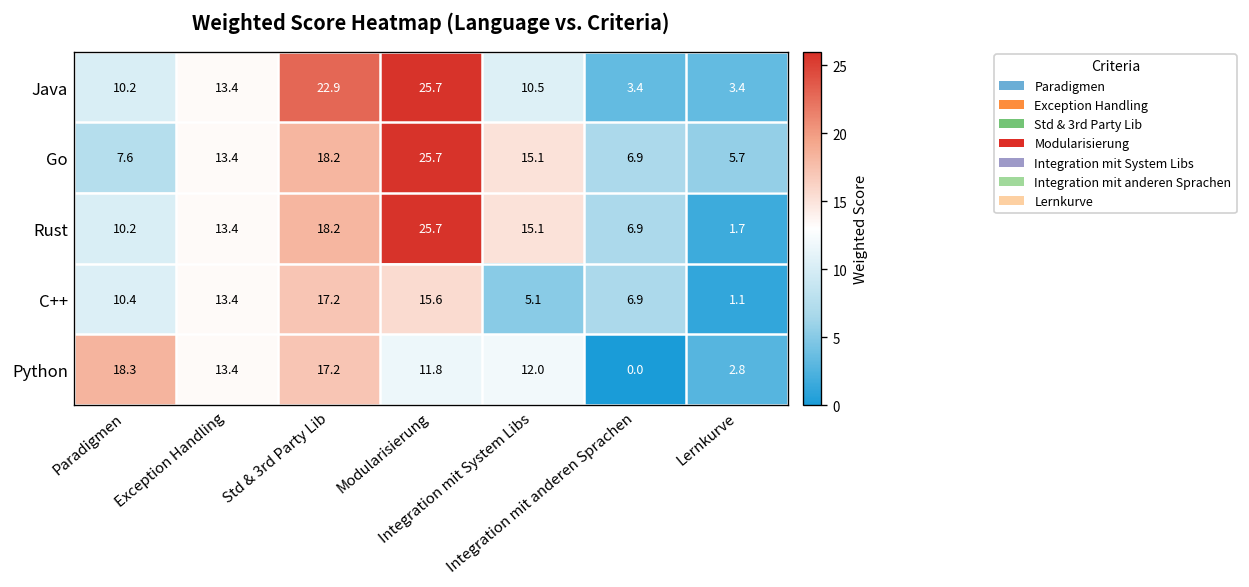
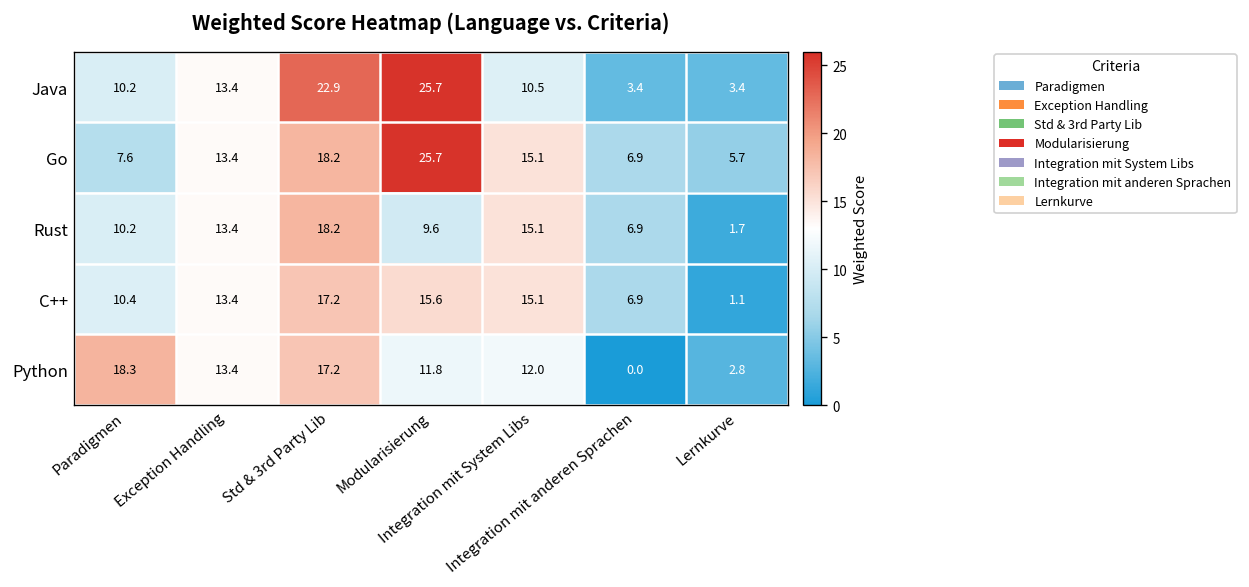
  {
    "Java": {
      "Paradigmen": 10.2,
      "Exception Handling": 13.4,
      "Std & 3rd Party Lib": 22.9,
      "Modularisierung": 25.7,
      "Integration mit System Libs": 10.5,
      "Integration mit anderen Sprachen": 3.4,
      "Lernkurve": 3.4
    },
    "Go": {
      "Paradigmen": 7.6,
      "Exception Handling": 13.4,
      "Std & 3rd Party Lib": 18.2,
      "Modularisierung": 25.7,
      "Integration mit System Libs": 15.1,
      "Integration mit anderen Sprachen": 6.9,
      "Lernkurve": 5.7
    },
    "Rust": {
      "Paradigmen": 10.2,
      "Exception Handling": 13.4,
      "Std & 3rd Party Lib": 18.2,
-     "Modularisierung": 25.7,
+     "Modularisierung": 9.6,
      "Integration mit System Libs": 15.1,
      "Integration mit anderen Sprachen": 6.9,
      "Lernkurve": 1.7
    },
    "C++": {
      "Paradigmen": 10.4,
      "Exception Handling": 13.4,
      "Std & 3rd Party Lib": 17.2,
      "Modularisierung": 15.6,
-     "Integration mit System Libs": 5.1,
+     "Integration mit System Libs": 15.1,
      "Integration mit anderen Sprachen": 6.9,
      "Lernkurve": 1.1
    },
    "Python": {
      "Paradigmen": 18.3,
      "Exception Handling": 13.4,
      "Std & 3rd Party Lib": 17.2,
      "Modularisierung": 11.8,
      "Integration mit System Libs": 12.0,
      "Integration mit anderen Sprachen": 0.0,
      "Lernkurve": 2.8
    }
  }
